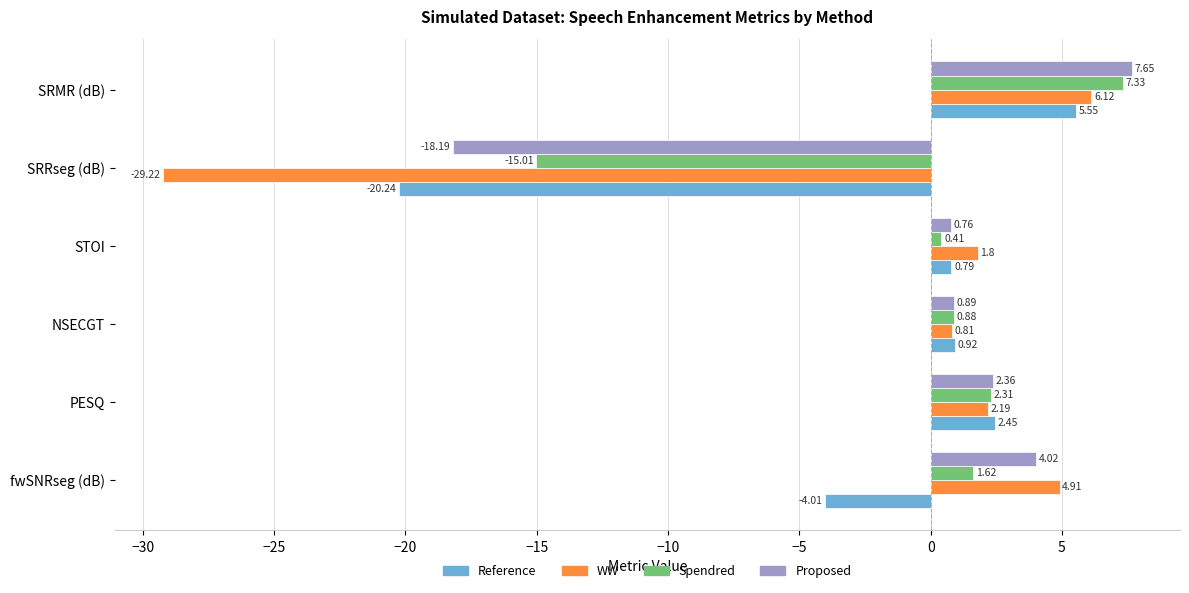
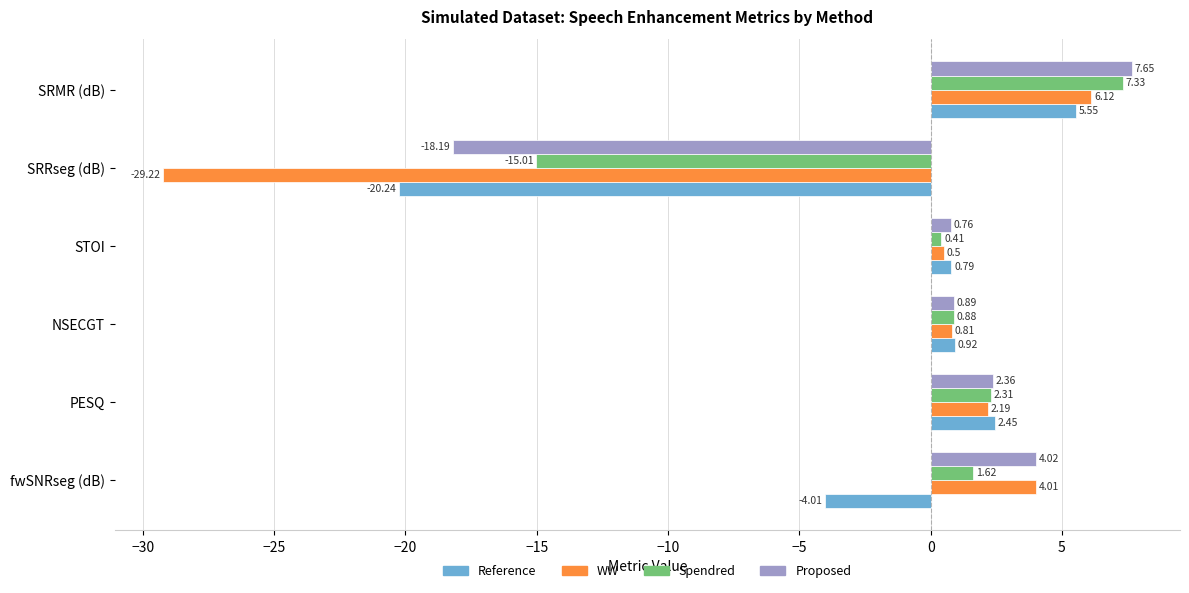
  {
    "WW": {
      "SRMR (dB)": 6.12,
      "SRRseg (dB)": -29.22,
-     "STOI": 1.8,
+     "STOI": 0.5,
      "NSECGT": 0.81,
      "PESQ": 2.19,
-     "fwSNRseg (dB)": 4.91
+     "fwSNRseg (dB)": 4.01
    },
    "Spendred": {
      "SRMR (dB)": 7.33,
      "SRRseg (dB)": -15.01,
      "STOI": 0.41,
      "NSECGT": 0.88,
      "PESQ": 2.31,
      "fwSNRseg (dB)": 1.62
    }
  }
